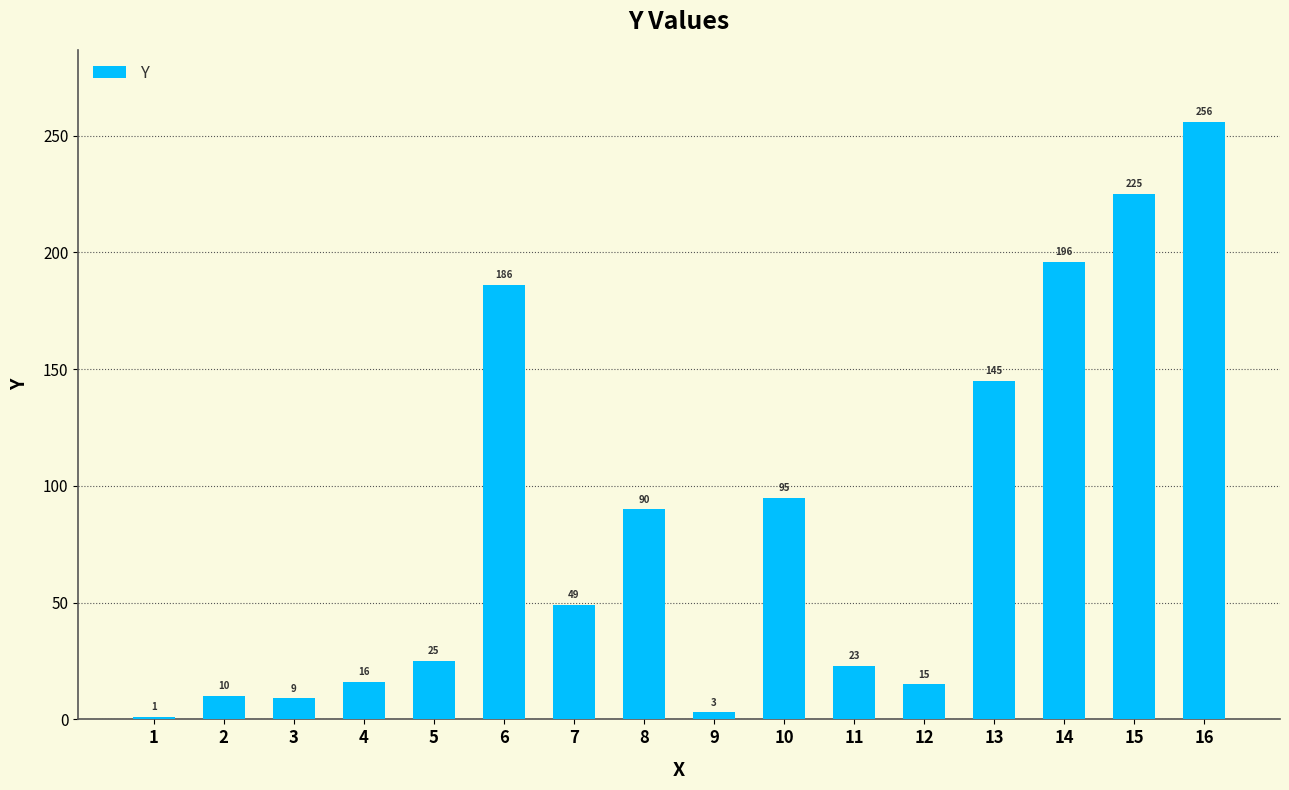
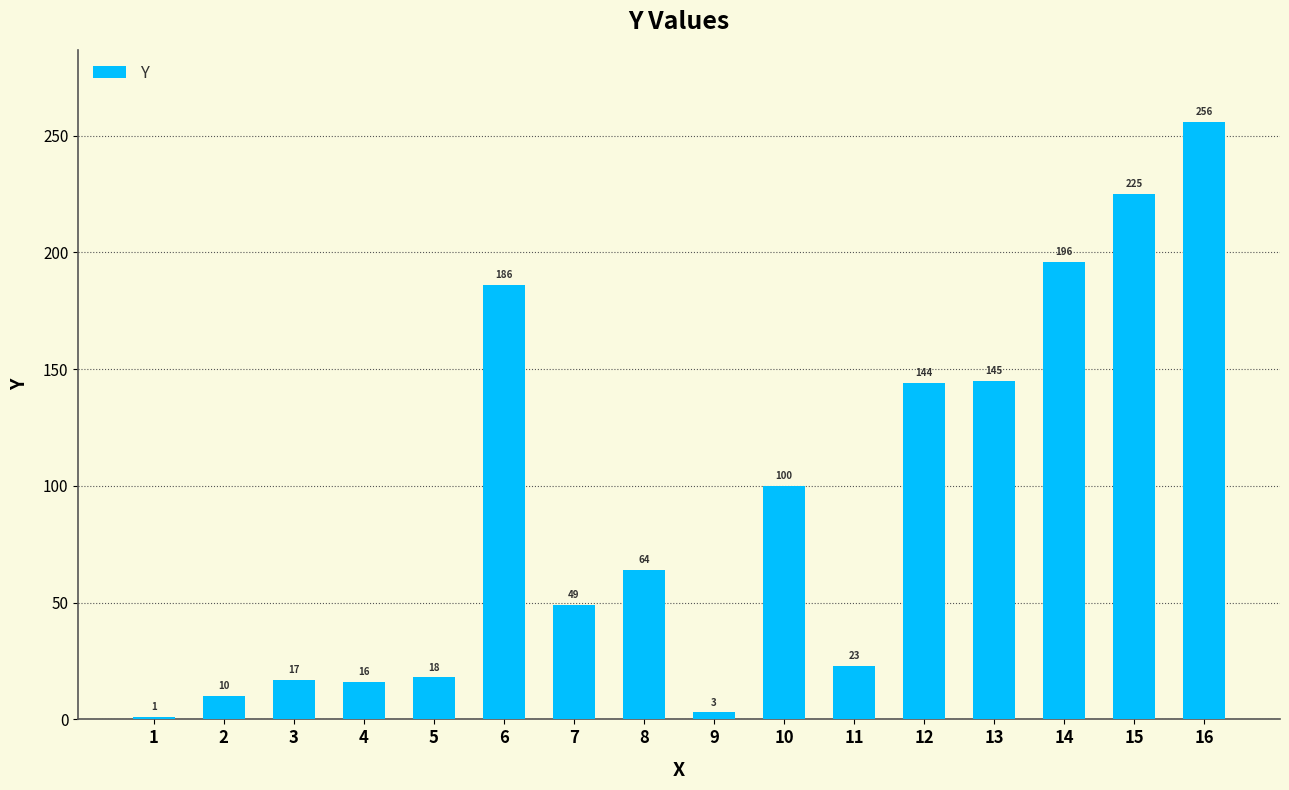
  {
    "1": 1,
    "2": 10,
-   "3": 9,
+   "3": 17,
    "4": 16,
-   "5": 25,
+   "5": 18,
    "6": 186,
    "7": 49,
-   "8": 90,
+   "8": 64,
    "9": 3,
-   "10": 95,
+   "10": 100,
    "11": 23,
-   "12": 15,
+   "12": 144,
    "13": 145,
    "14": 196,
    "15": 225,
    "16": 256
  }
